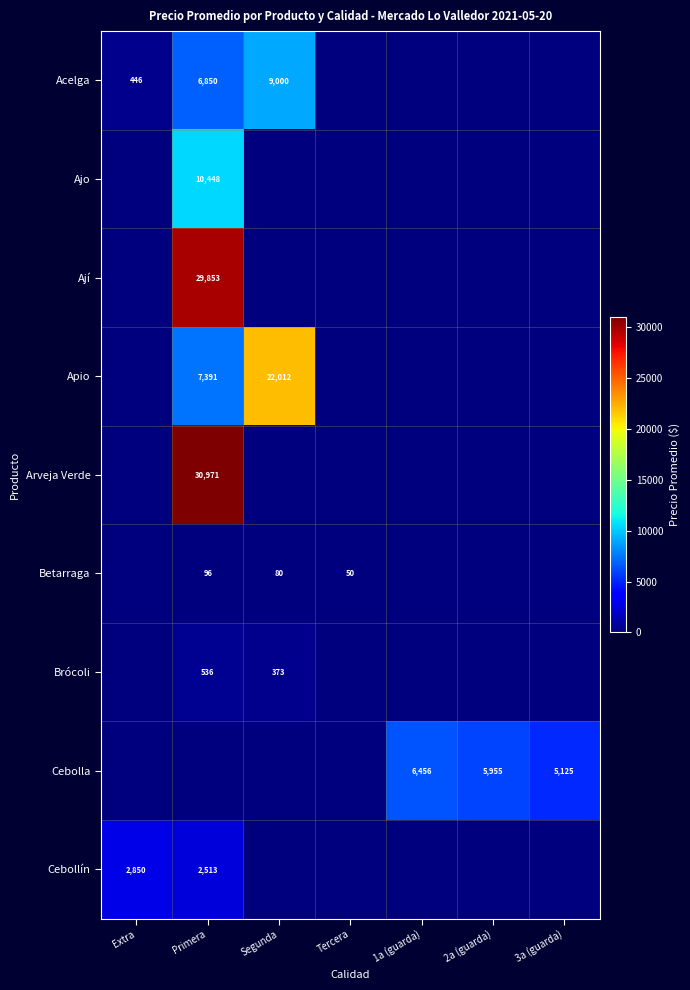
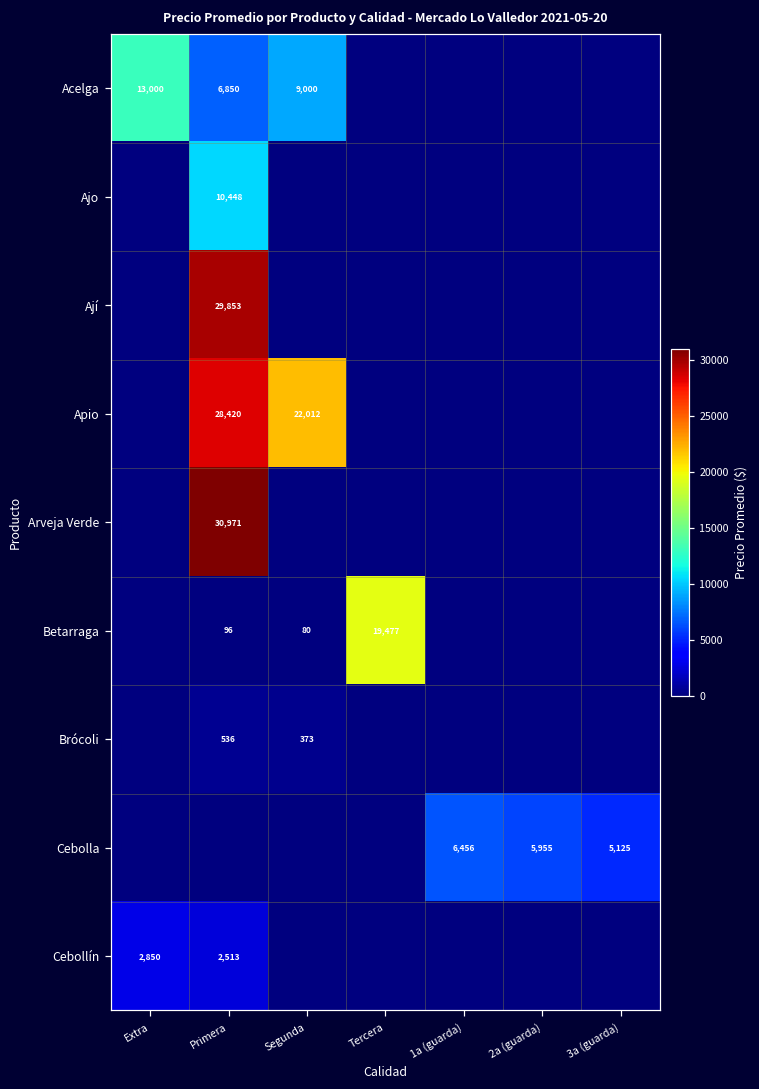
  {
    "Acelga": {
-     "Extra": "446",
+     "Extra": "13,000",
      "Primera": "6,850",
      "Segunda": "9,000"
    },
    "Ajo": {
      "Primera": "10,448"
    },
    "Ají": {
      "Primera": "29,853"
    },
    "Apio": {
-     "Primera": "7,391",
+     "Primera": "28,420",
      "Segunda": "22,012"
    },
    "Arveja Verde": {
      "Primera": "30,971"
    },
    "Betarraga": {
      "Primera": "96",
      "Segunda": "80",
-     "Tercera": "50"
+     "Tercera": "19,477"
    },
    "Brócoli": {
      "Primera": "536",
      "Segunda": "373"
    },
    "Cebolla": {
      "1a (guarda)": "6,456",
      "2a (guarda)": "5,955",
      "3a (guarda)": "5,125"
    },
    "Cebollín": {
      "Extra": "2,850",
      "Primera": "2,513"
    }
  }
